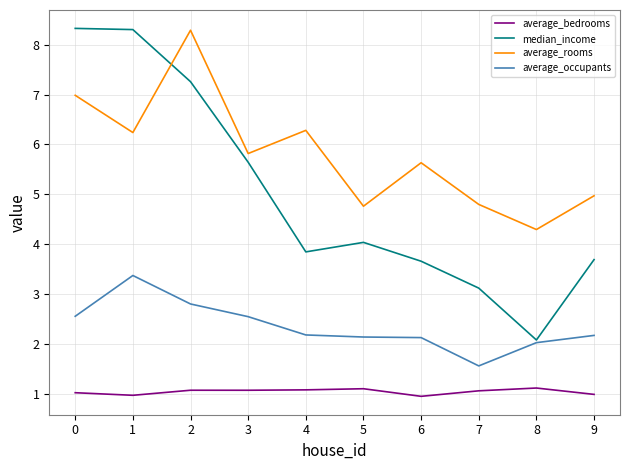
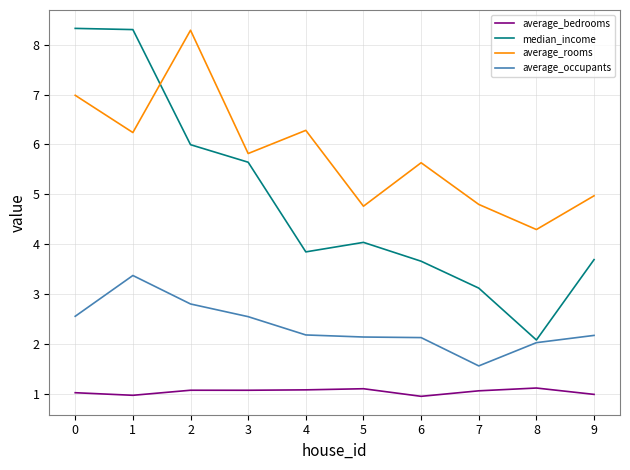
  {
    "average_bedrooms": {
      "0": 1.0,
      "1": 1.0,
      "2": 1.1,
      "3": 1.1,
      "4": 1.1,
      "5": 1.1,
      "6": 1.0,
      "7": 1.1,
      "8": 1.1,
      "9": 1.0
    },
    "median_income": {
      "0": 8.3,
      "1": 8.3,
-     "2": 7.3,
+     "2": 6.0,
      "3": 5.6,
      "4": 3.8,
      "5": 4.0,
      "6": 3.7,
      "7": 3.1,
      "8": 2.1,
      "9": 3.7
    },
    "average_rooms": {
      "0": 7.0,
      "1": 6.2,
      "2": 8.3,
      "3": 5.8,
      "4": 6.3,
      "5": 4.8,
      "6": 5.6,
      "7": 4.8,
      "8": 4.3,
      "9": 5.0
    },
    "average_occupants": {
      "0": 2.6,
      "1": 3.4,
      "2": 2.8,
      "3": 2.5,
      "4": 2.2,
      "5": 2.1,
      "6": 2.1,
      "7": 1.6,
      "8": 2.0,
      "9": 2.2
    }
  }
